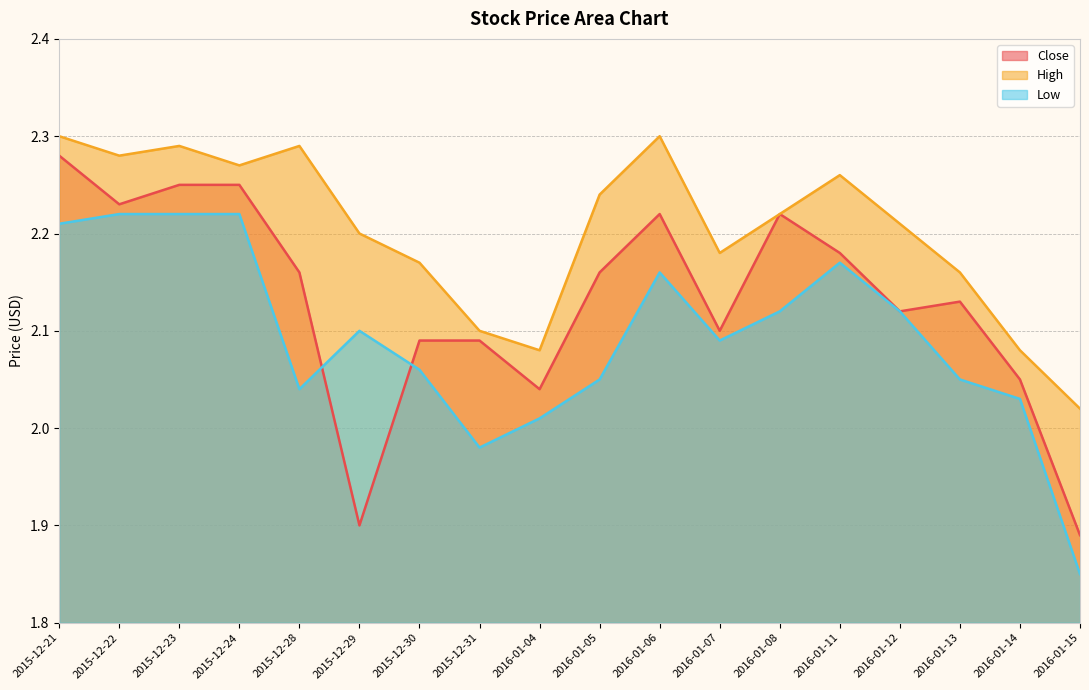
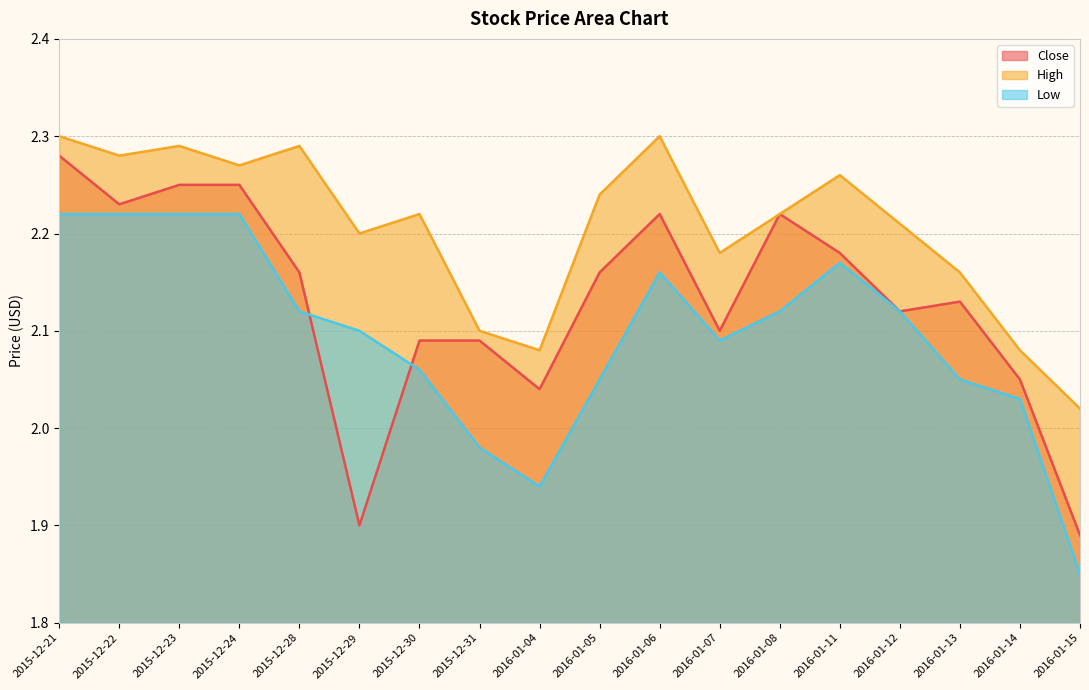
  {
    "Close": {
      "2015-12-21": 2.28,
      "2015-12-22": 2.23,
      "2015-12-23": 2.25,
      "2015-12-24": 2.25,
      "2015-12-28": 2.16,
      "2015-12-29": 1.90,
      "2015-12-30": 2.09,
      "2015-12-31": 2.09,
      "2016-01-04": 2.04,
      "2016-01-05": 2.16,
      "2016-01-06": 2.22,
      "2016-01-07": 2.10,
      "2016-01-11": 2.18,
      "2016-01-13": 2.13,
      "2016-01-14": 2.05,
      "2016-01-15": 1.89
    },
    "High": {
      "2015-12-21": 2.30,
      "2015-12-22": 2.28,
      "2015-12-23": 2.29,
      "2015-12-24": 2.27,
      "2015-12-28": 2.29,
      "2015-12-29": 2.20,
-     "2015-12-30": 2.17,
+     "2015-12-30": 2.22,
      "2015-12-31": 2.10,
      "2016-01-04": 2.08,
      "2016-01-05": 2.24,
      "2016-01-06": 2.30,
      "2016-01-07": 2.18,
      "2016-01-11": 2.26,
      "2016-01-12": 2.21,
      "2016-01-13": 2.16,
      "2016-01-14": 2.08,
      "2016-01-15": 2.02
    },
    "Low": {
-     "2015-12-21": 2.21,
+     "2015-12-21": 2.22,
      "2015-12-22": 2.22,
      "2015-12-23": 2.22,
      "2015-12-24": 2.22,
-     "2015-12-28": 2.04,
+     "2015-12-28": 2.12,
      "2015-12-29": 2.10,
      "2015-12-30": 2.06,
      "2015-12-31": 1.98,
-     "2016-01-04": 2.01,
+     "2016-01-04": 1.94,
      "2016-01-05": 2.05,
      "2016-01-06": 2.16,
      "2016-01-07": 2.09,
      "2016-01-08": 2.12,
      "2016-01-11": 2.17,
      "2016-01-13": 2.05,
      "2016-01-14": 2.03,
      "2016-01-15": 1.85
    }
  }
